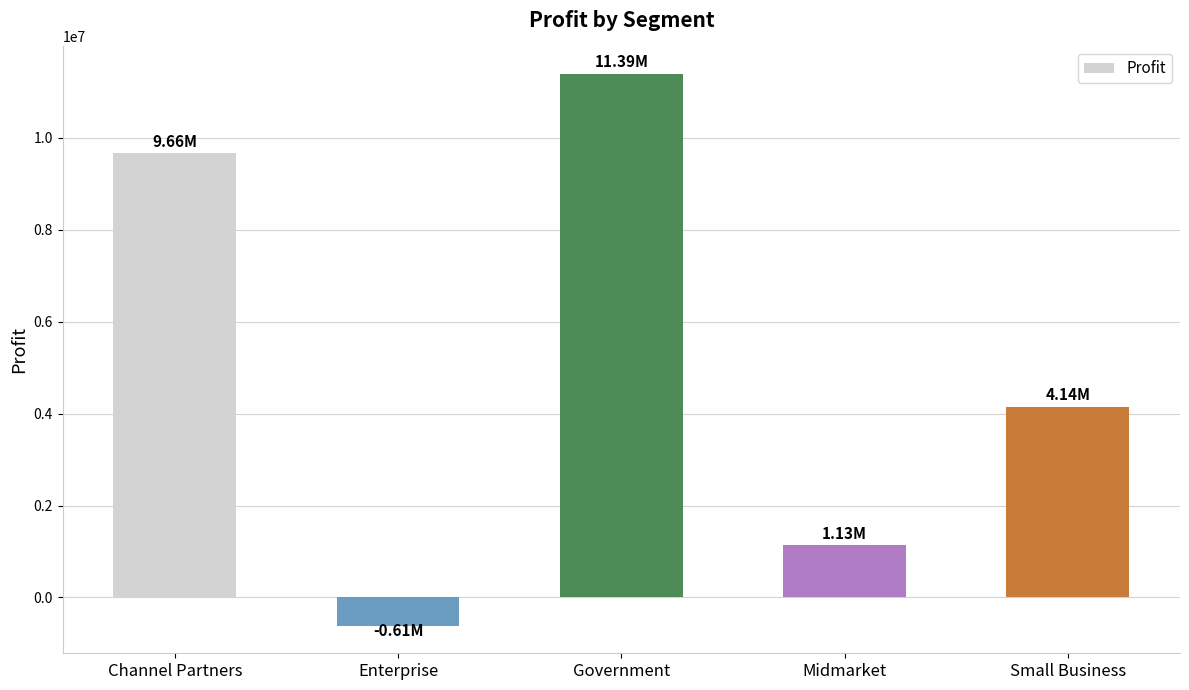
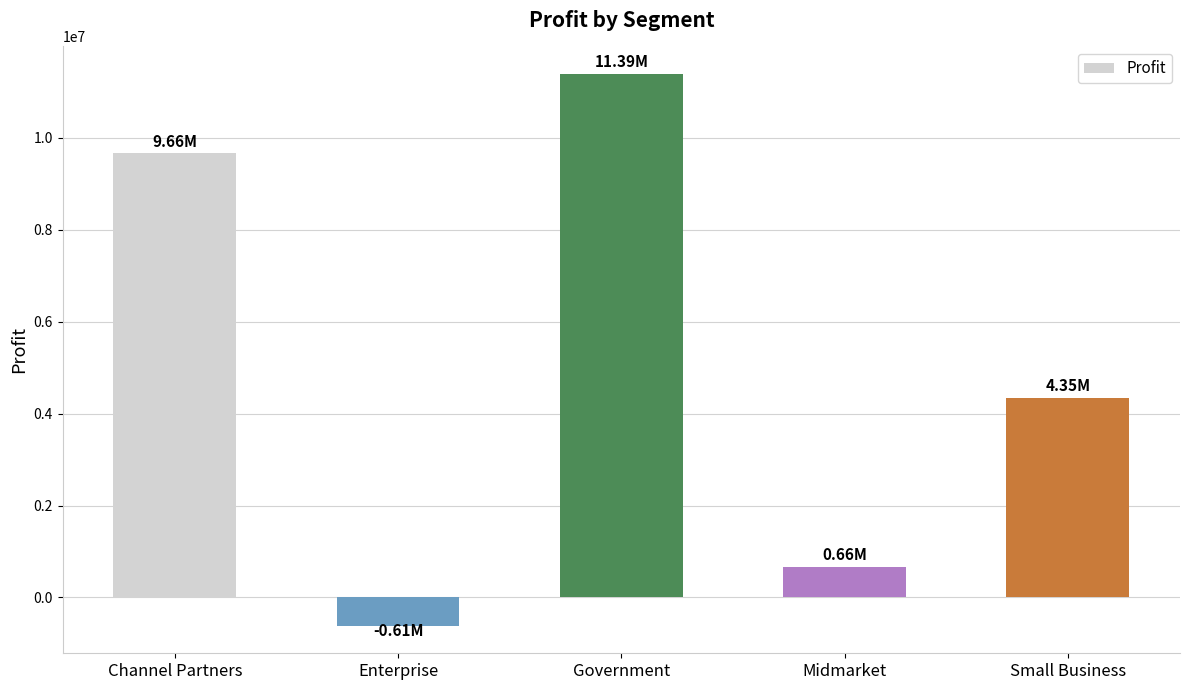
  {
    "Channel Partners": "9.66M",
    "Enterprise": "-0.61M",
    "Government": "11.39M",
-   "Midmarket": "1.13M",
-   "Small Business": "4.14M"
+   "Midmarket": "0.66M",
+   "Small Business": "4.35M"
  }
